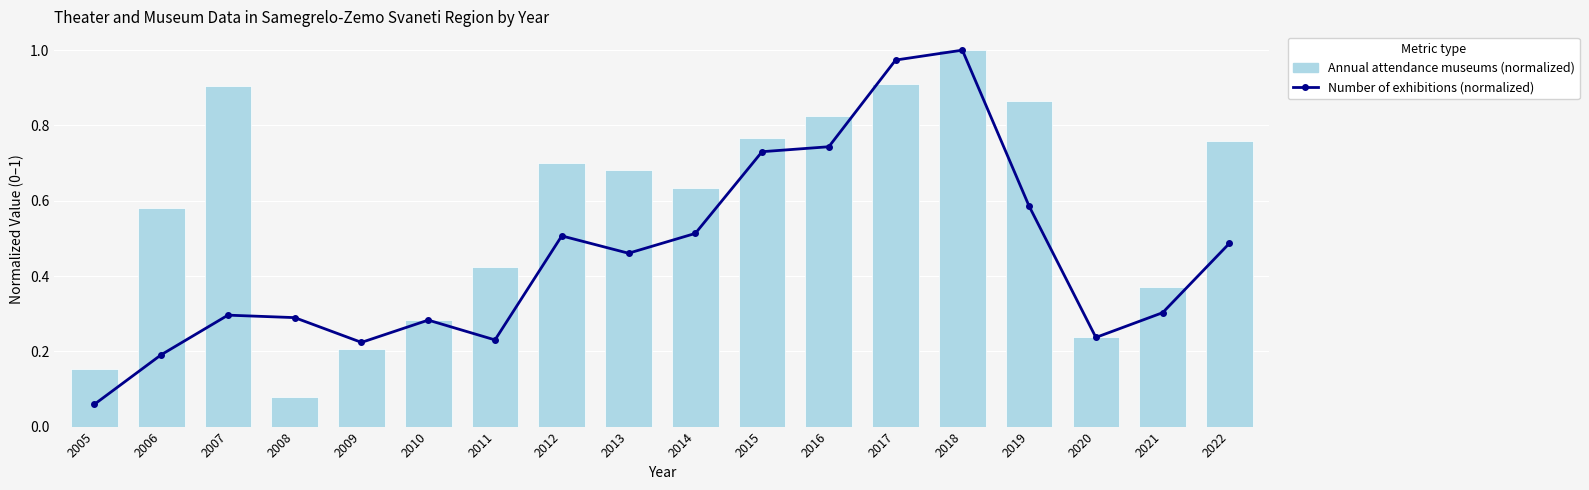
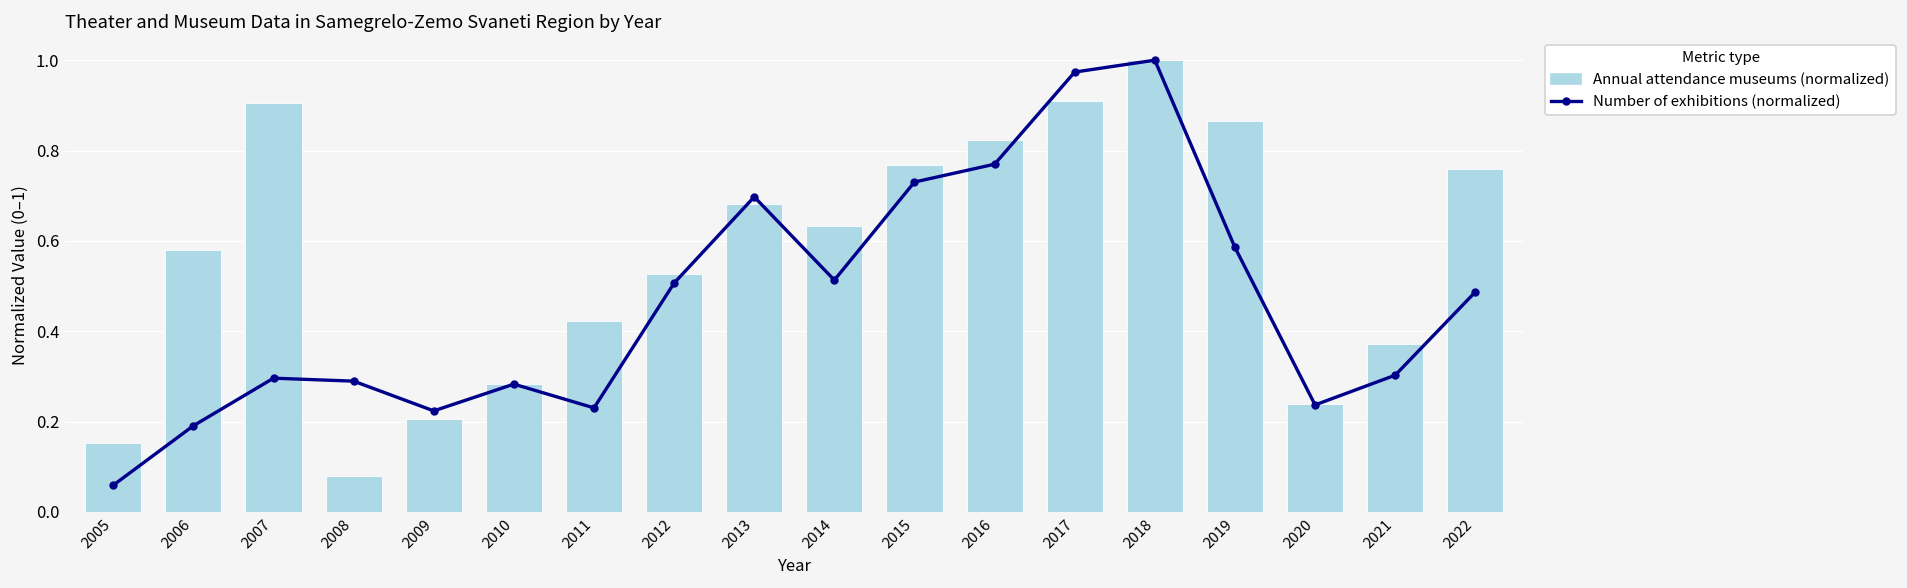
  {
    "Number of exhibitions (normalized)": {
      "2005": 0.06,
      "2006": 0.19,
      "2007": 0.30,
      "2008": 0.29,
      "2009": 0.22,
      "2010": 0.28,
      "2011": 0.23,
      "2012": 0.51,
-     "2013": 0.46,
+     "2013": 0.70,
      "2014": 0.51,
      "2015": 0.73,
-     "2016": 0.74,
+     "2016": 0.77,
      "2017": 0.97,
      "2018": 1.00,
      "2019": 0.59,
      "2020": 0.24,
      "2021": 0.30,
      "2022": 0.49
    },
    "Annual attendance museums (normalized)": {
      "2005": 0.15,
      "2006": 0.58,
      "2007": 0.91,
      "2008": 0.08,
      "2009": 0.21,
      "2010": 0.28,
      "2011": 0.42,
-     "2012": 0.70,
+     "2012": 0.53,
      "2013": 0.68,
      "2014": 0.63,
      "2015": 0.77,
      "2016": 0.82,
      "2017": 0.91,
      "2018": 1.00,
      "2019": 0.87,
      "2020": 0.24,
      "2021": 0.37,
      "2022": 0.76
    }
  }
